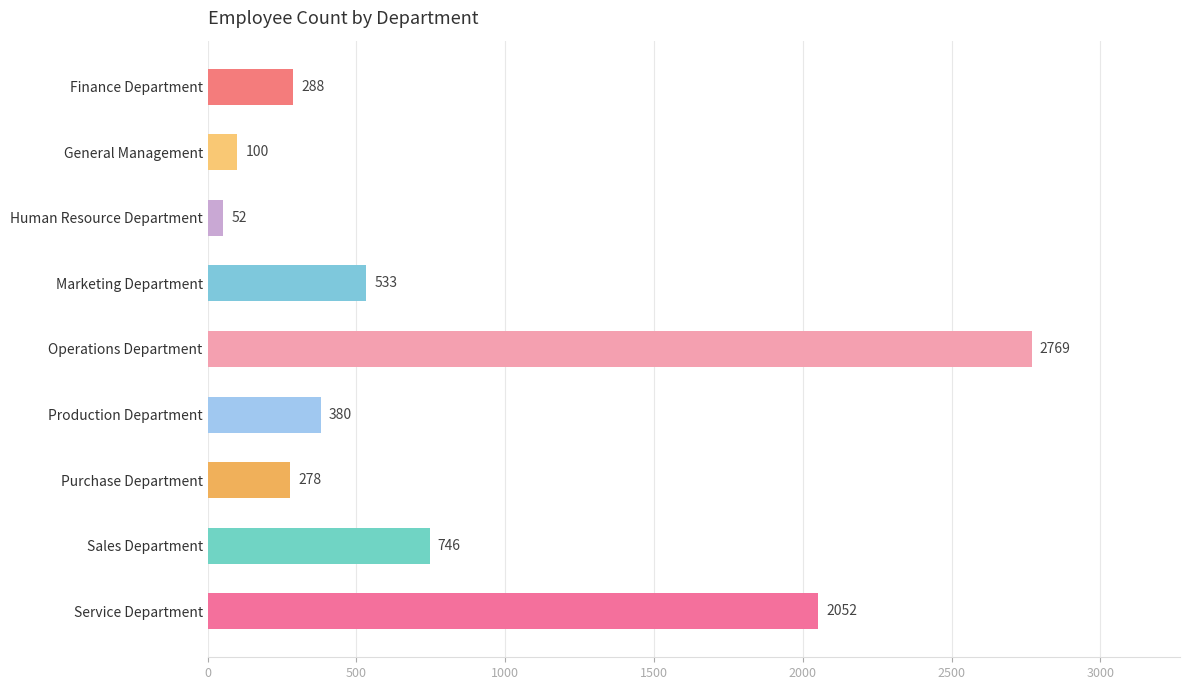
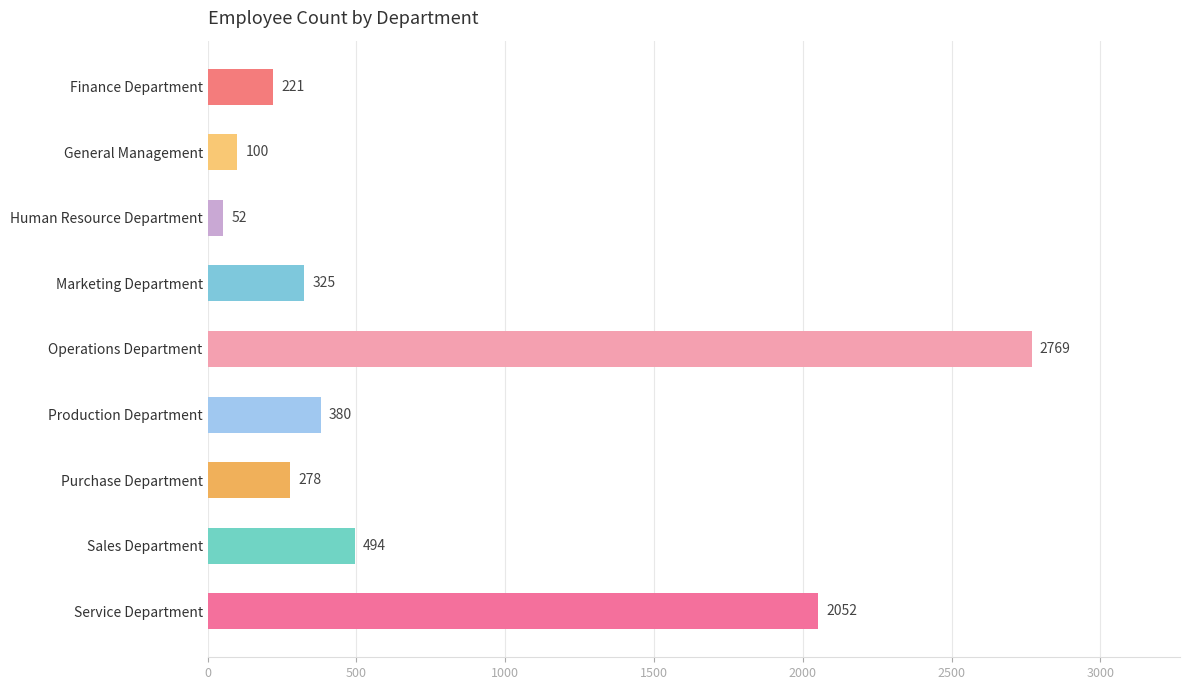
  {
-   "Finance Department": 288,
+   "Finance Department": 221,
    "General Management": 100,
    "Human Resource Department": 52,
-   "Marketing Department": 533,
+   "Marketing Department": 325,
    "Operations Department": 2769,
    "Production Department": 380,
    "Purchase Department": 278,
-   "Sales Department": 746,
+   "Sales Department": 494,
    "Service Department": 2052
  }
